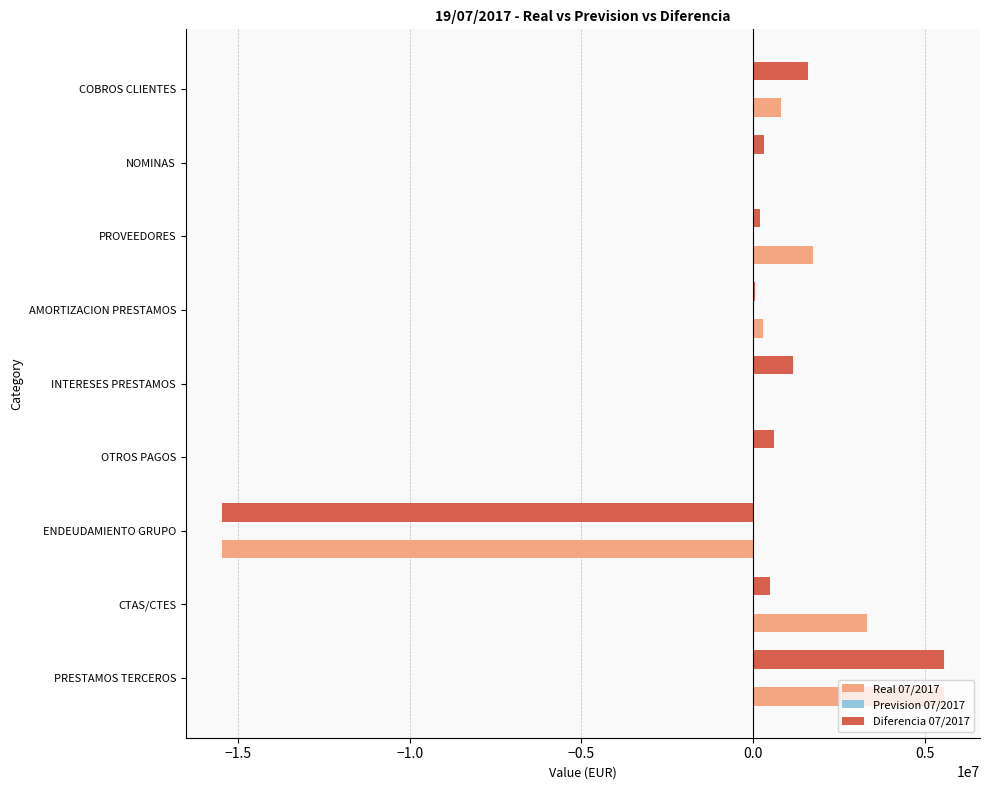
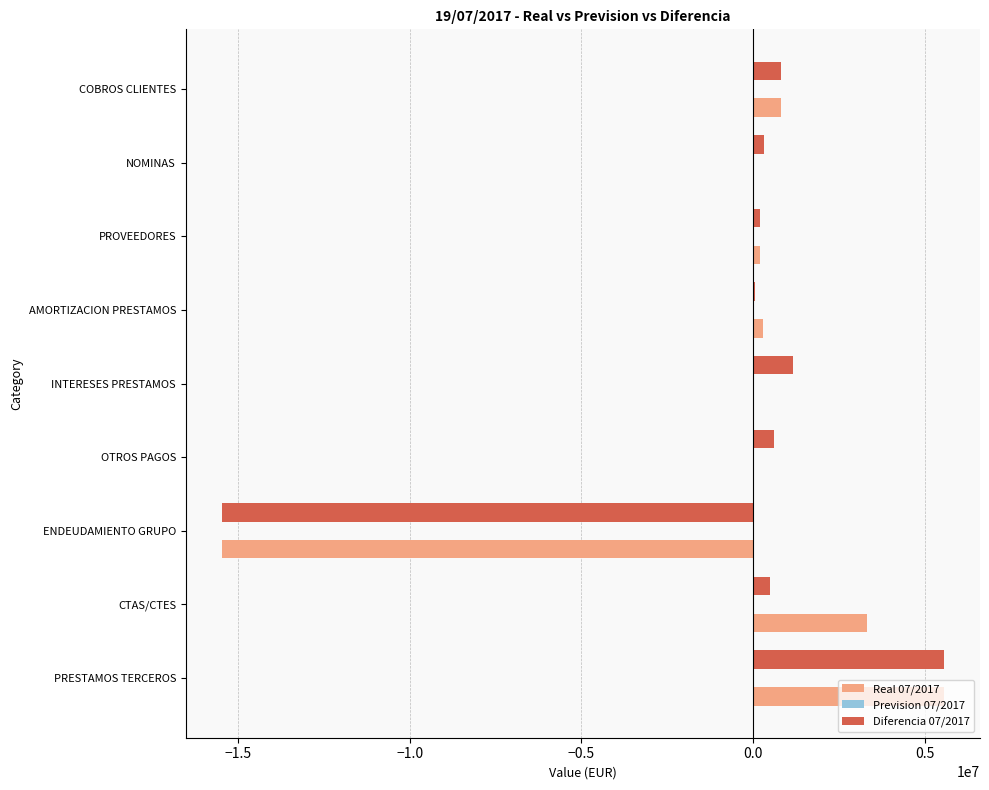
  {
    "Real 07/2017": {
      "COBROS CLIENTES": 800000,
-     "PROVEEDORES": 1700000,
+     "PROVEEDORES": 200000,
      "AMORTIZACION PRESTAMOS": 300000,
      "ENDEUDAMIENTO GRUPO": -15500000,
      "CTAS/CTES": 3300000
    },
    "Prevision 07/2017": {
      "COBROS CLIENTES": 0,
      "NOMINAS": 0,
      "PROVEEDORES": 0,
      "AMORTIZACION PRESTAMOS": 0,
      "INTERESES PRESTAMOS": 0,
      "OTROS PAGOS": 0,
      "ENDEUDAMIENTO GRUPO": 0,
      "CTAS/CTES": 0,
      "PRESTAMOS TERCEROS": 0
    },
    "Diferencia 07/2017": {
-     "COBROS CLIENTES": 1600000,
+     "COBROS CLIENTES": 800000,
      "NOMINAS": 300000,
      "PROVEEDORES": 200000,
      "INTERESES PRESTAMOS": 1200000,
      "OTROS PAGOS": 600000,
      "ENDEUDAMIENTO GRUPO": -15500000,
      "CTAS/CTES": 500000,
      "PRESTAMOS TERCEROS": 5600000
    }
  }
